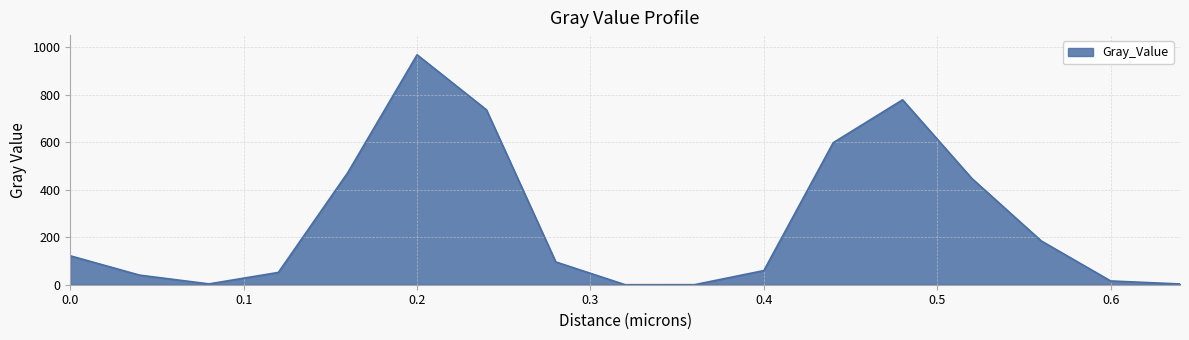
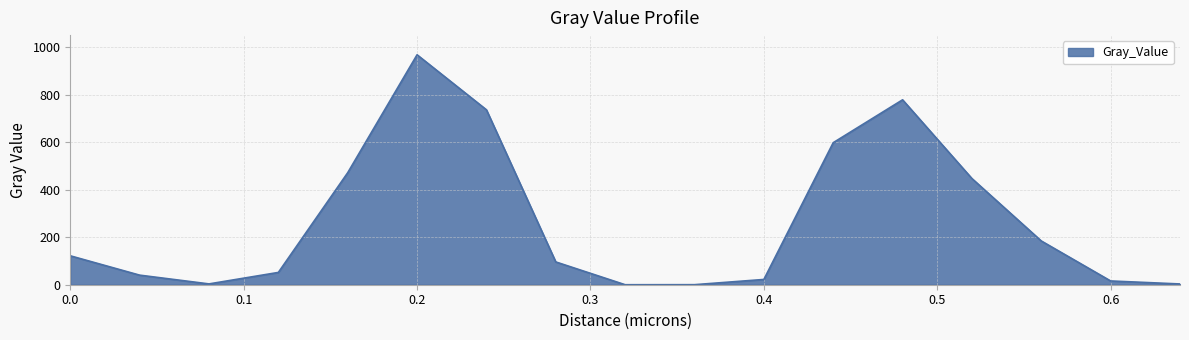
  {
    "0.0": 120,
    "0.2": 970,
-   "0.4": 60,
+   "0.4": 20,
    "0.6": 20
  }
